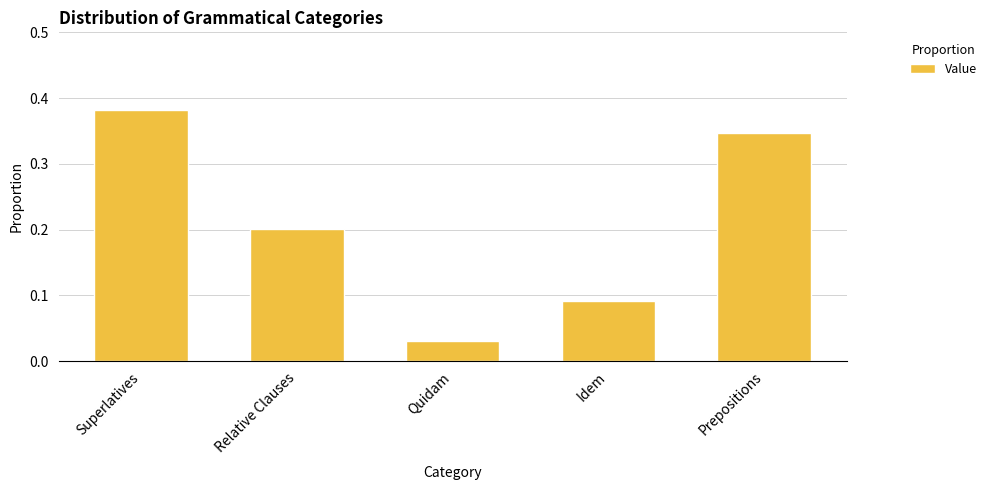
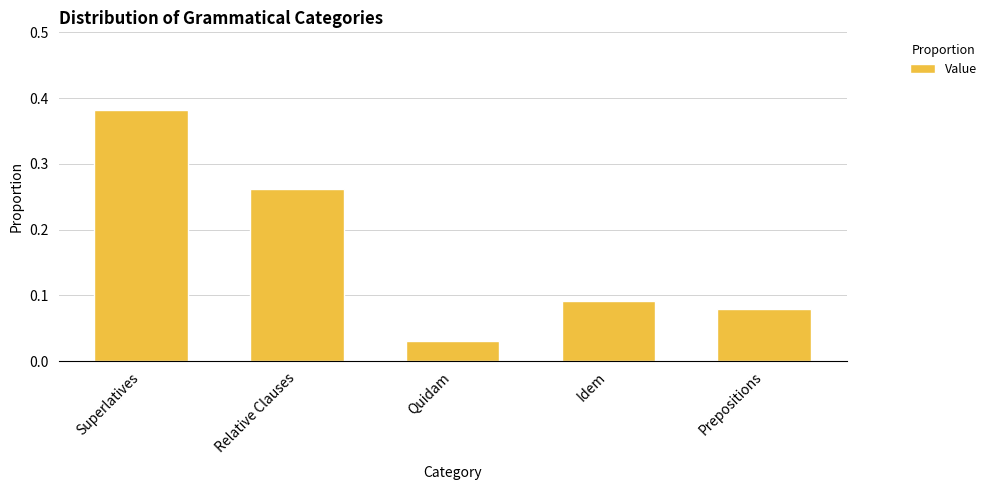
  {
    "Superlatives": 0.38,
-   "Relative Clauses": 0.20,
+   "Relative Clauses": 0.26,
    "Quidam": 0.03,
    "Idem": 0.09,
-   "Prepositions": 0.35
+   "Prepositions": 0.08
  }
